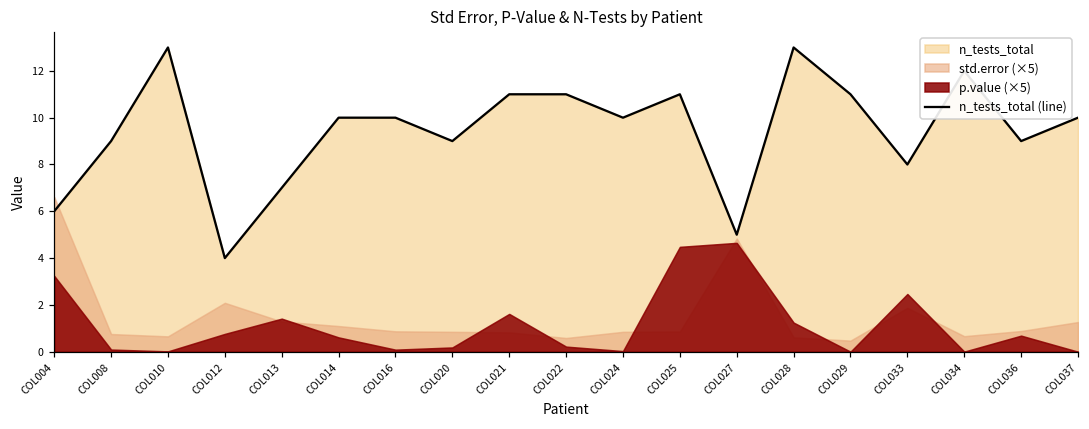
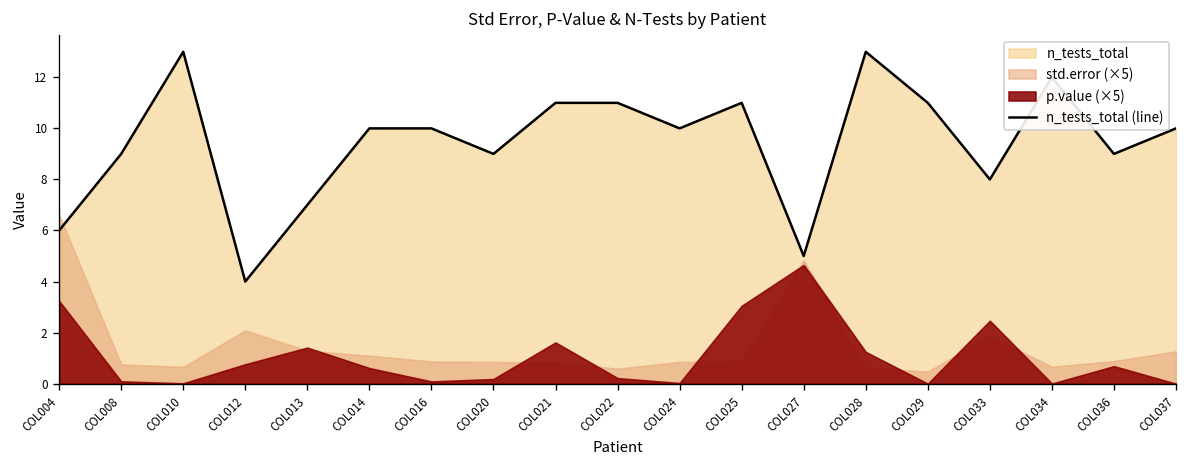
  {
    "p.value (×5)": {
      "COL004": 3.2,
      "COL012": 0.8,
      "COL013": 1.4,
      "COL014": 0.6,
      "COL020": 0.2,
      "COL021": 1.6,
      "COL022": 0.2,
-     "COL025": 4.5,
+     "COL025": 3.0,
      "COL027": 4.7,
      "COL028": 1.2,
      "COL033": 2.5,
      "COL036": 0.7
    }
  }
